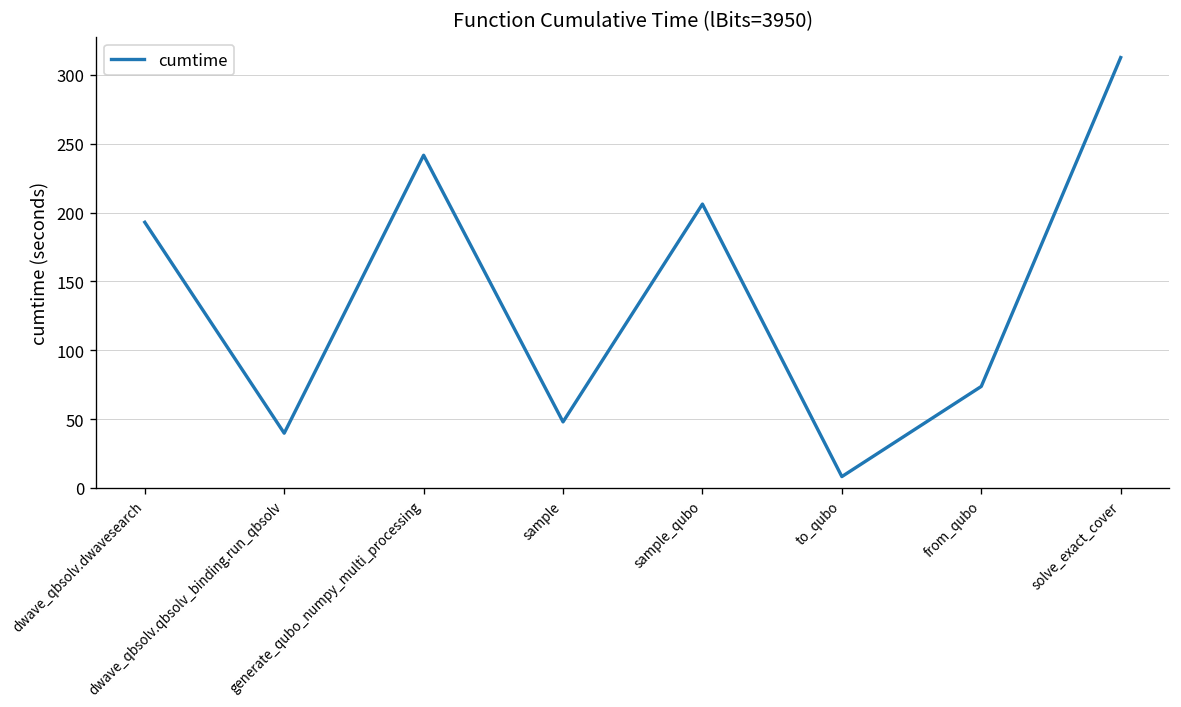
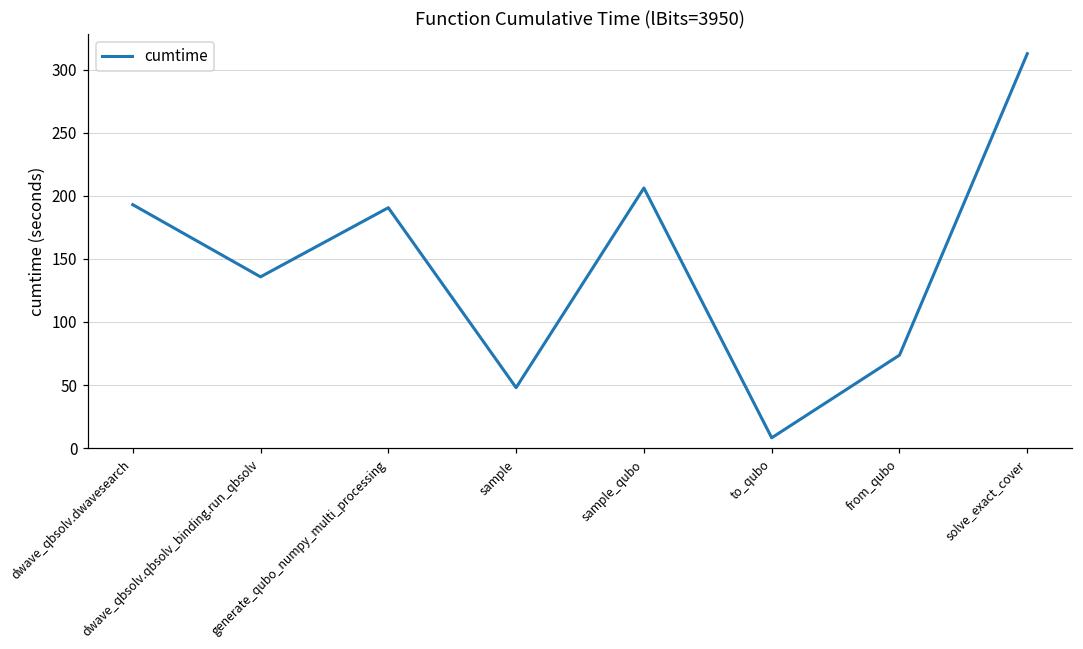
  {
    "dwave_qbsolv.dwavesearch": 193,
-   "dwave_qbsolv.qbsolv_binding.run_qbsolv": 40,
-   "generate_qubo_numpy_multi_processing": 242,
+   "dwave_qbsolv.qbsolv_binding.run_qbsolv": 136,
+   "generate_qubo_numpy_multi_processing": 191,
    "sample": 48,
    "sample_qubo": 206,
    "to_qubo": 8,
    "from_qubo": 74,
    "solve_exact_cover": 313
  }
